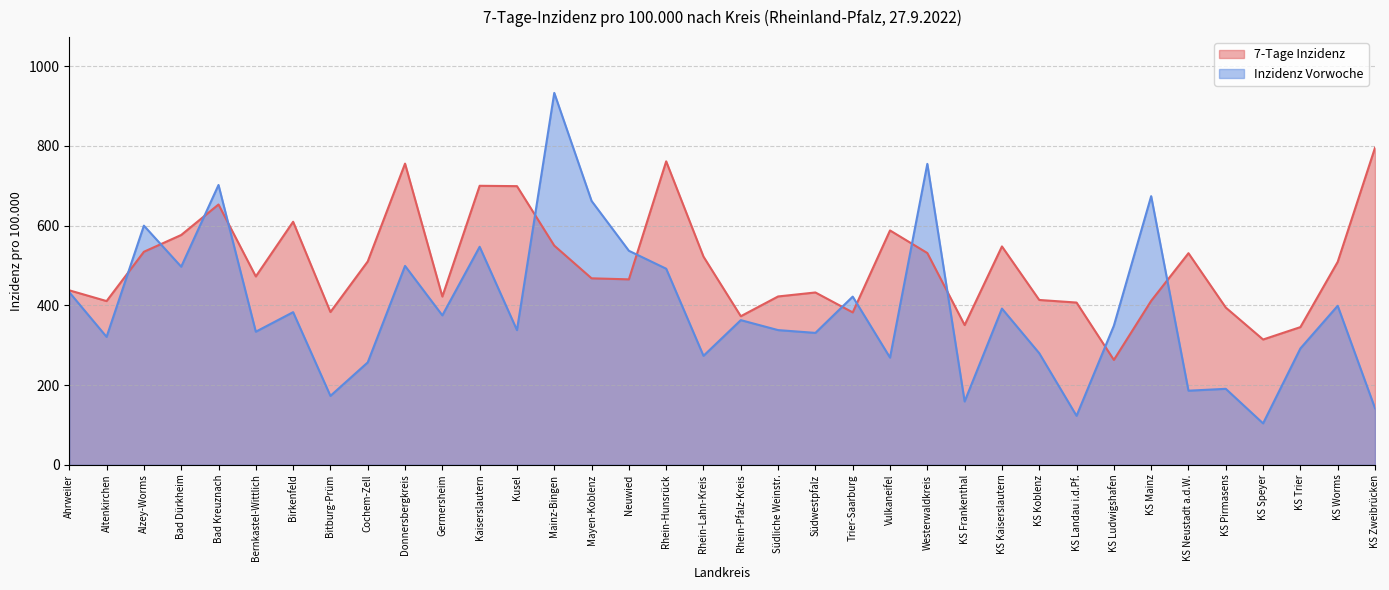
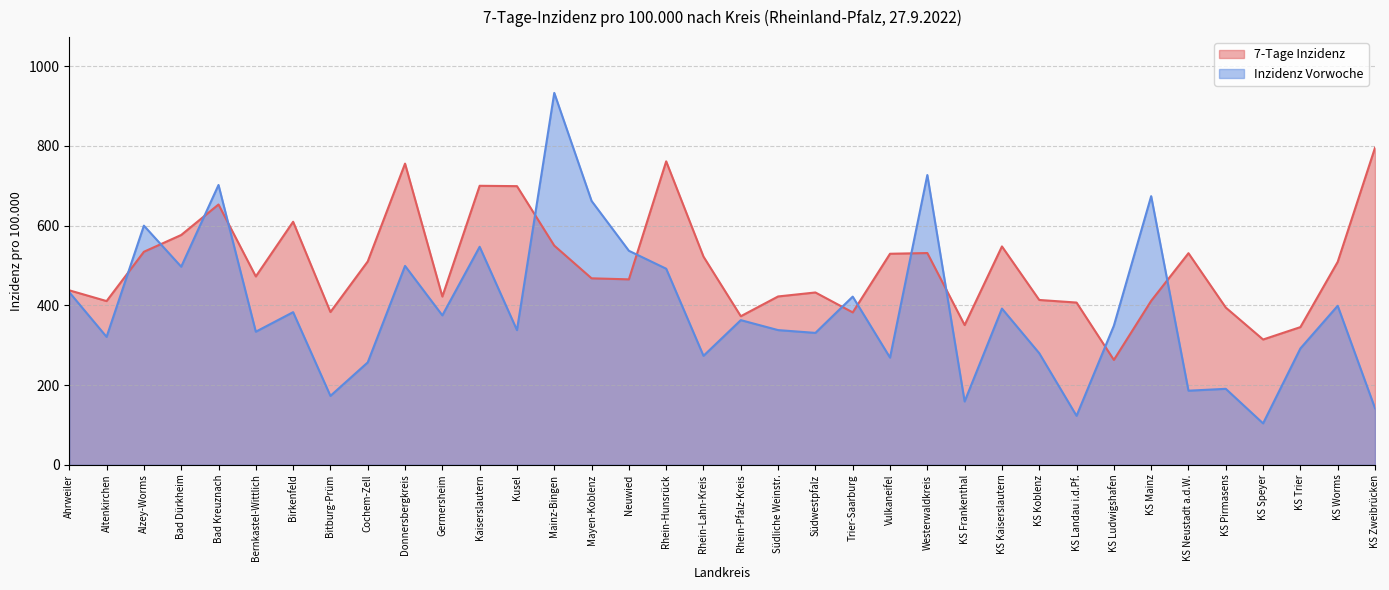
  {
    "7-Tage Inzidenz": {
      "Altenkirchen": 410,
      "Alzey-Worms": 530,
      "Bad Dürkheim": 580,
      "Bad Kreuznach": 650,
      "Bernkastel-Wittlich": 470,
      "Birkenfeld": 610,
      "Bitburg-Prüm": 380,
      "Cochem-Zell": 510,
      "Donnersbergkreis": 760,
      "Germersheim": 420,
      "Kaiserslautern": 700,
      "Kusel": 700,
      "Mainz-Bingen": 550,
      "Mayen-Koblenz": 470,
      "Neuwied": 470,
      "Rhein-Hunsrück": 760,
      "Rhein-Lahn-Kreis": 520,
      "Rhein-Pfalz-Kreis": 370,
      "Südliche Weinstr.": 420,
      "Südwestpfalz": 430,
      "Trier-Saarburg": 380,
-     "Vulkaneifel": 590,
+     "Vulkaneifel": 530,
      "Westerwaldkreis": 530,
      "KS Frankenthal": 350,
      "KS Kaiserslautern": 550,
      "KS Koblenz": 410,
      "KS Landau i.d.Pf.": 410,
      "KS Ludwigshafen": 260,
      "KS Mainz": 410,
      "KS Neustadt a.d.W.": 530,
      "KS Pirmasens": 390,
      "KS Speyer": 310,
      "KS Trier": 350,
      "KS Worms": 510,
      "KS Zweibrücken": 800
    },
    "Inzidenz Vorwoche": {
      "Altenkirchen": 320,
      "Alzey-Worms": 600,
      "Bad Dürkheim": 500,
      "Bad Kreuznach": 700,
      "Bernkastel-Wittlich": 330,
      "Birkenfeld": 380,
      "Bitburg-Prüm": 170,
      "Cochem-Zell": 260,
      "Donnersbergkreis": 500,
      "Germersheim": 380,
      "Kaiserslautern": 550,
      "Kusel": 340,
      "Mainz-Bingen": 930,
      "Mayen-Koblenz": 660,
      "Neuwied": 540,
      "Rhein-Hunsrück": 490,
      "Rhein-Lahn-Kreis": 270,
      "Rhein-Pfalz-Kreis": 360,
      "Südliche Weinstr.": 340,
      "Südwestpfalz": 330,
      "Trier-Saarburg": 420,
      "Vulkaneifel": 270,
-     "Westerwaldkreis": 760,
+     "Westerwaldkreis": 730,
      "KS Frankenthal": 160,
      "KS Kaiserslautern": 390,
      "KS Koblenz": 280,
      "KS Landau i.d.Pf.": 120,
      "KS Ludwigshafen": 350,
      "KS Mainz": 670,
      "KS Neustadt a.d.W.": 190,
      "KS Pirmasens": 190,
      "KS Speyer": 100,
      "KS Trier": 290,
      "KS Worms": 400,
      "KS Zweibrücken": 140
    }
  }
